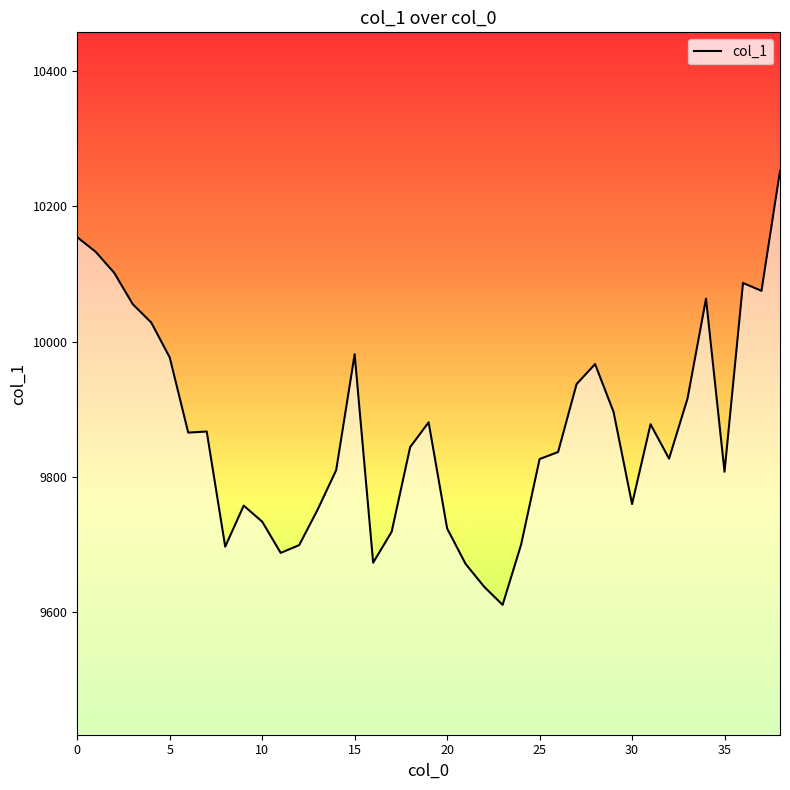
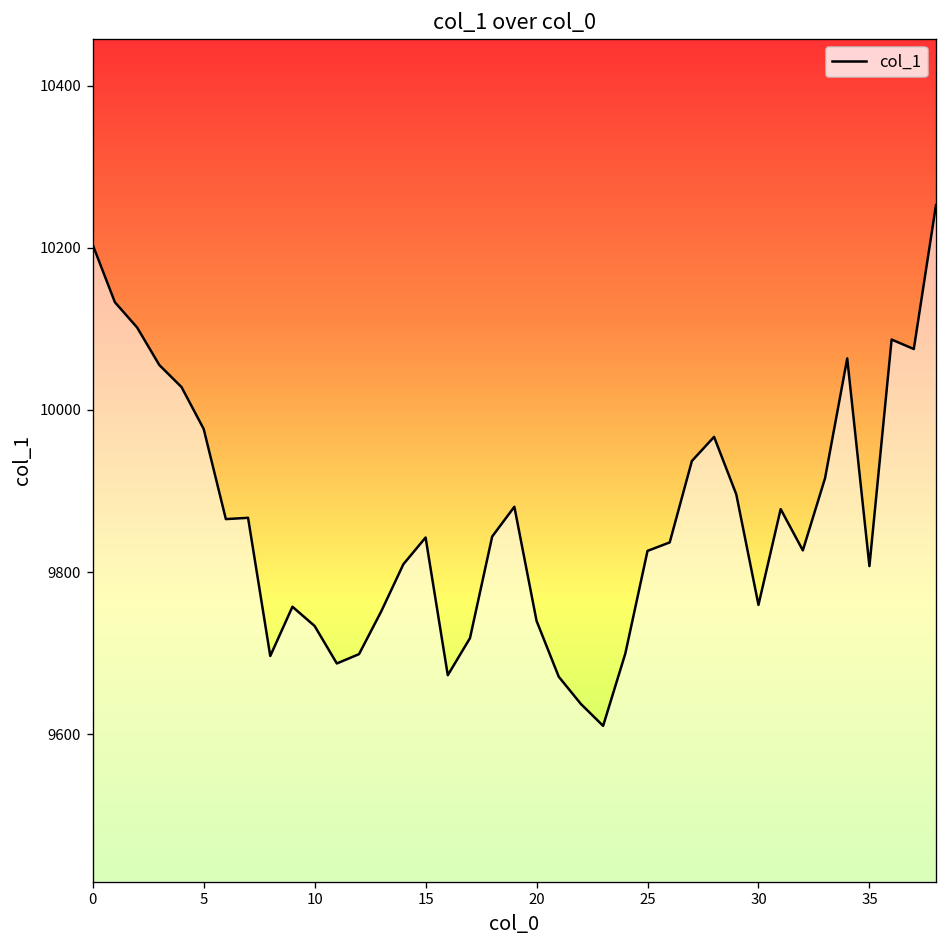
  {
-   "0": 10150,
+   "0": 10200,
    "5": 9980,
    "10": 9730,
-   "15": 9980,
-   "20": 9720,
+   "15": 9840,
+   "20": 9740,
    "25": 9830,
    "30": 9760,
    "35": 9810
  }
